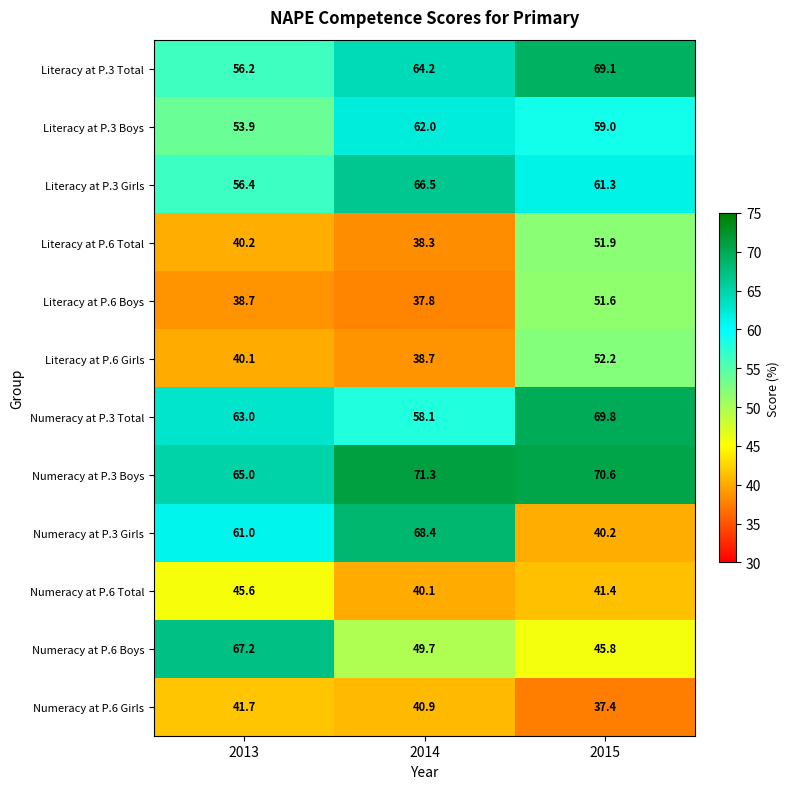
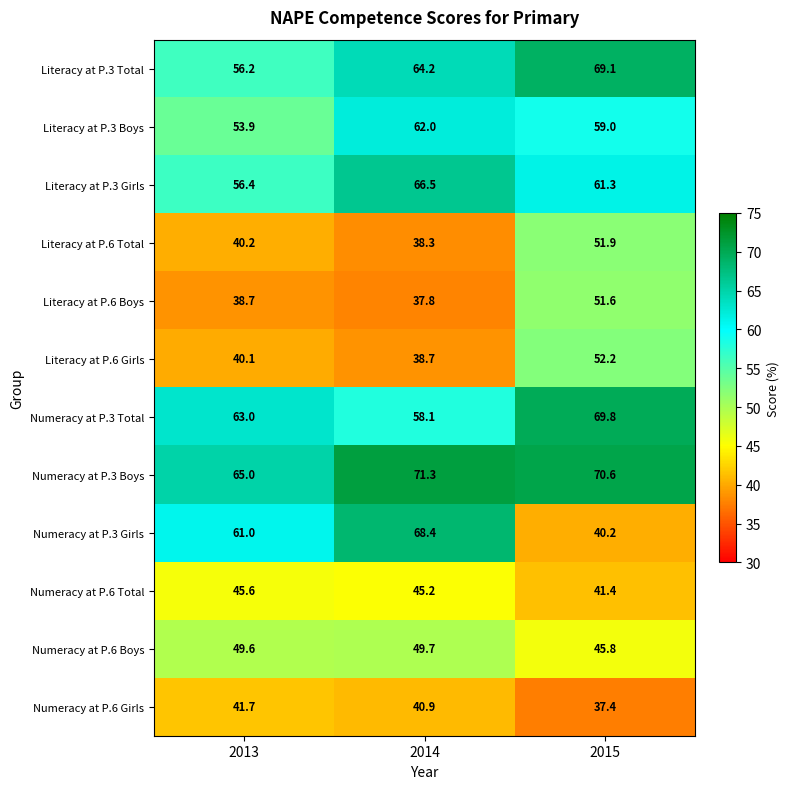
  {
    "Literacy at P.3 Total": {
      "2013": 56.2,
      "2014": 64.2,
      "2015": 69.1
    },
    "Literacy at P.3 Boys": {
      "2013": 53.9,
      "2014": 62.0,
      "2015": 59.0
    },
    "Literacy at P.3 Girls": {
      "2013": 56.4,
      "2014": 66.5,
      "2015": 61.3
    },
    "Literacy at P.6 Total": {
      "2013": 40.2,
      "2014": 38.3,
      "2015": 51.9
    },
    "Literacy at P.6 Boys": {
      "2013": 38.7,
      "2014": 37.8,
      "2015": 51.6
    },
    "Literacy at P.6 Girls": {
      "2013": 40.1,
      "2014": 38.7,
      "2015": 52.2
    },
    "Numeracy at P.3 Total": {
      "2013": 63.0,
      "2014": 58.1,
      "2015": 69.8
    },
    "Numeracy at P.3 Boys": {
      "2013": 65.0,
      "2014": 71.3,
      "2015": 70.6
    },
    "Numeracy at P.3 Girls": {
      "2013": 61.0,
      "2014": 68.4,
      "2015": 40.2
    },
    "Numeracy at P.6 Total": {
      "2013": 45.6,
-     "2014": 40.1,
+     "2014": 45.2,
      "2015": 41.4
    },
    "Numeracy at P.6 Boys": {
-     "2013": 67.2,
+     "2013": 49.6,
      "2014": 49.7,
      "2015": 45.8
    },
    "Numeracy at P.6 Girls": {
      "2013": 41.7,
      "2014": 40.9,
      "2015": 37.4
    }
  }
